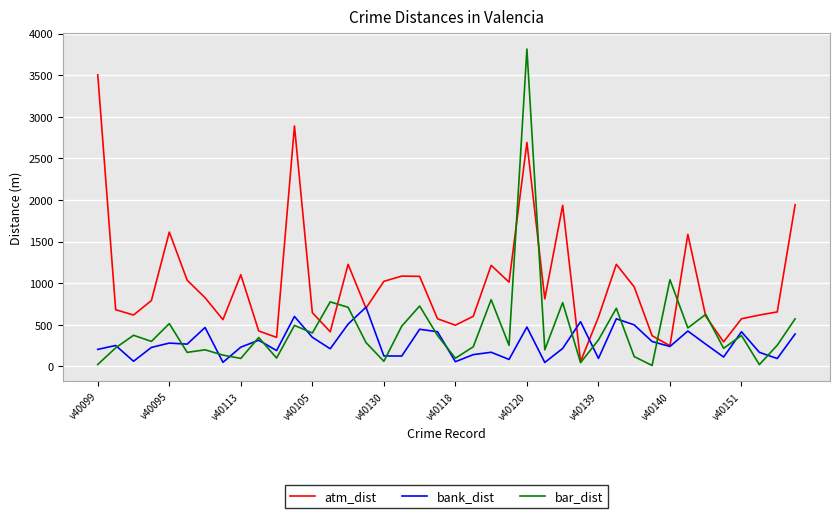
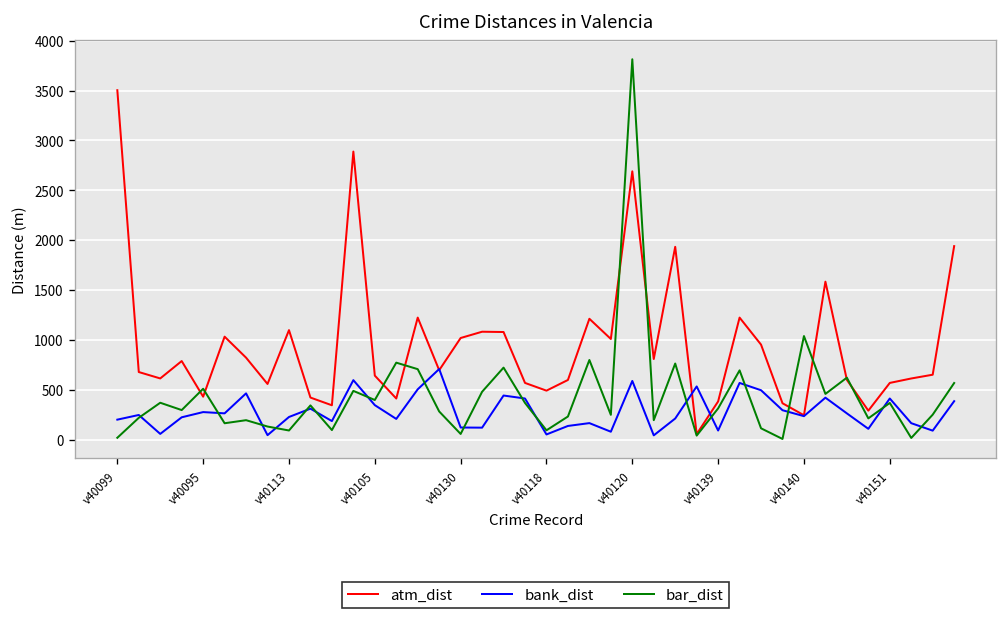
  {
    "atm_dist": {
      "v40099": 3500,
-     "v40095": 1600,
+     "v40095": 400,
      "v40113": 1100,
      "v40105": 600,
      "v40130": 1000,
      "v40118": 500,
      "v40120": 2700,
-     "v40139": 600,
+     "v40139": 400,
      "v40151": 600
    },
    "bank_dist": {
      "v40099": 200,
      "v40095": 300,
      "v40113": 200,
      "v40105": 300,
      "v40130": 100,
      "v40118": 100,
-     "v40120": 500,
+     "v40120": 600,
      "v40139": 100,
      "v40151": 400
    },
    "bar_dist": {
      "v40099": 0,
      "v40095": 500,
      "v40113": 100,
      "v40105": 400,
      "v40130": 100,
      "v40118": 100,
      "v40120": 3800,
      "v40139": 300,
      "v40140": 1000,
      "v40151": 400
    }
  }
